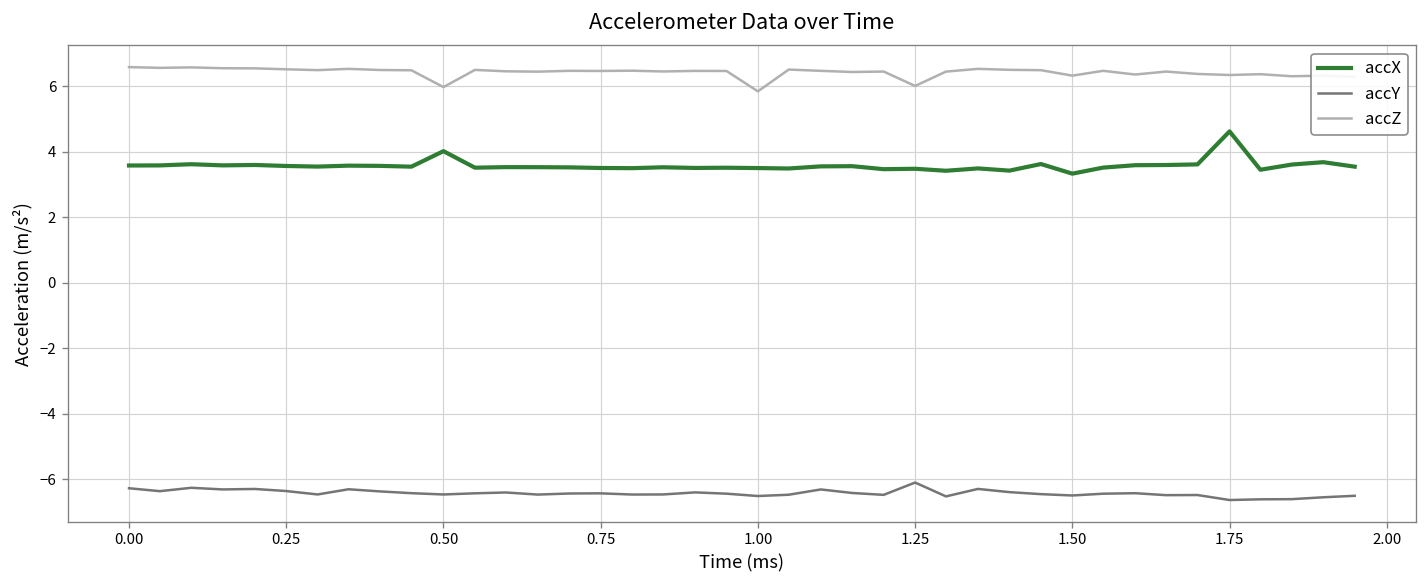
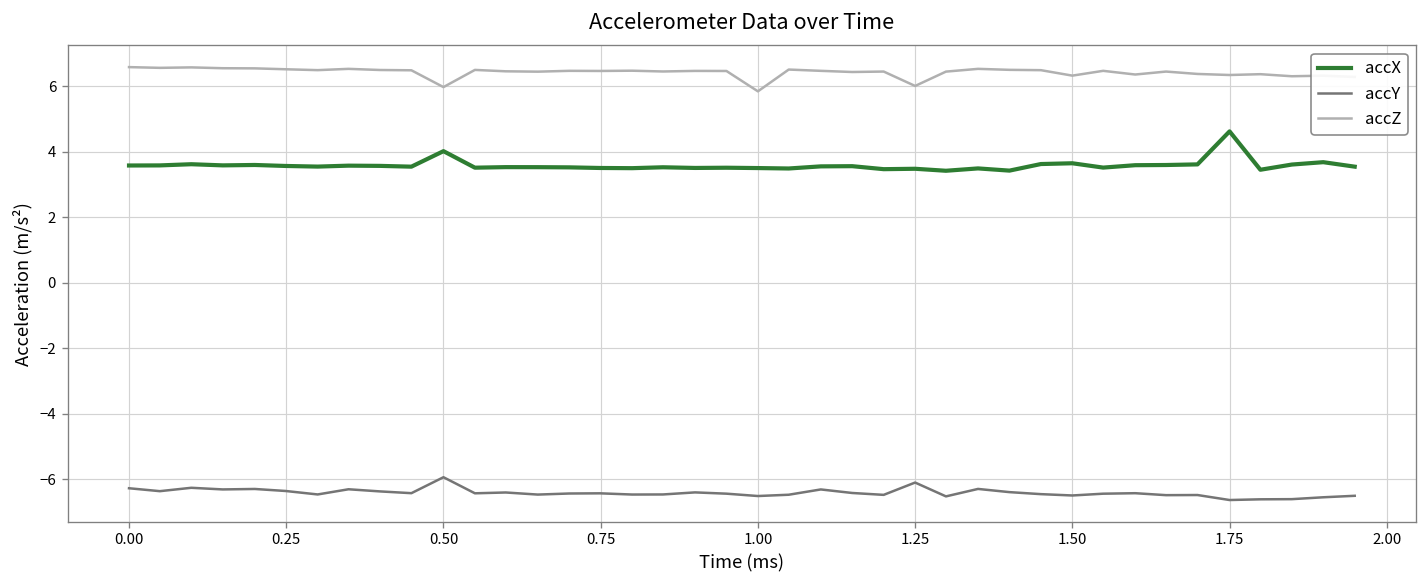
  {
    "accX": {
      "0.00": 3.6,
      "0.50": 4.0,
      "1.00": 3.5,
      "1.25": 3.5,
-     "1.50": 3.3,
+     "1.50": 3.7,
      "1.75": 4.6
    },
    "accY": {
      "0.00": -6.3,
-     "0.50": -6.5,
+     "0.50": -5.9,
      "1.00": -6.5,
      "1.25": -6.1,
      "1.50": -6.5,
      "1.75": -6.6
    },
    "accZ": {
      "0.00": 6.6,
      "0.50": 6.0,
      "1.00": 5.9,
      "1.25": 6.0,
      "1.50": 6.3,
      "1.75": 6.3
    }
  }
